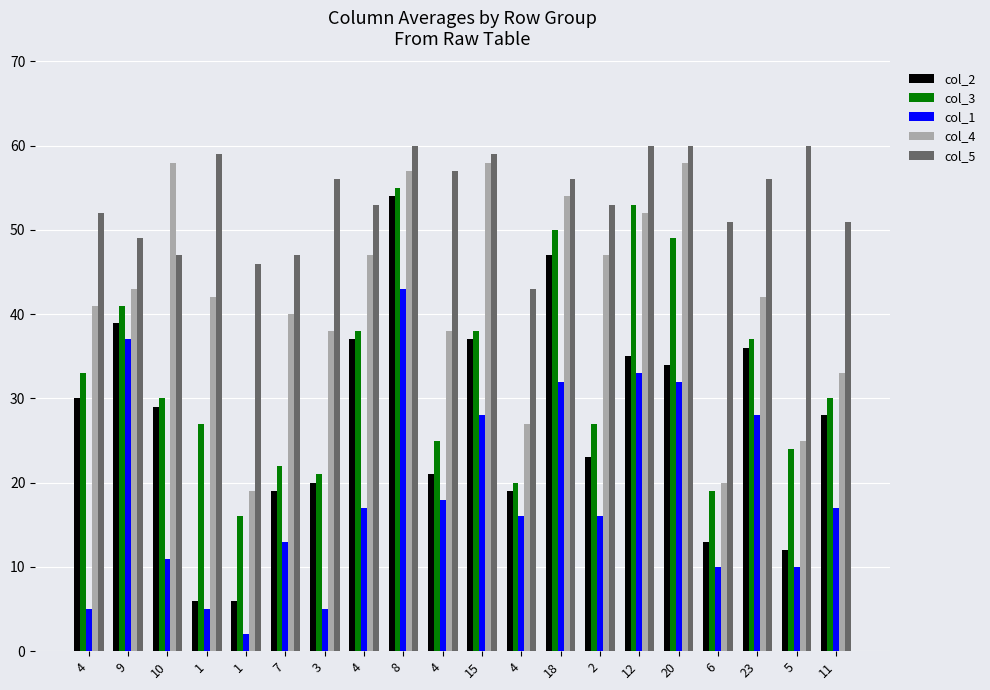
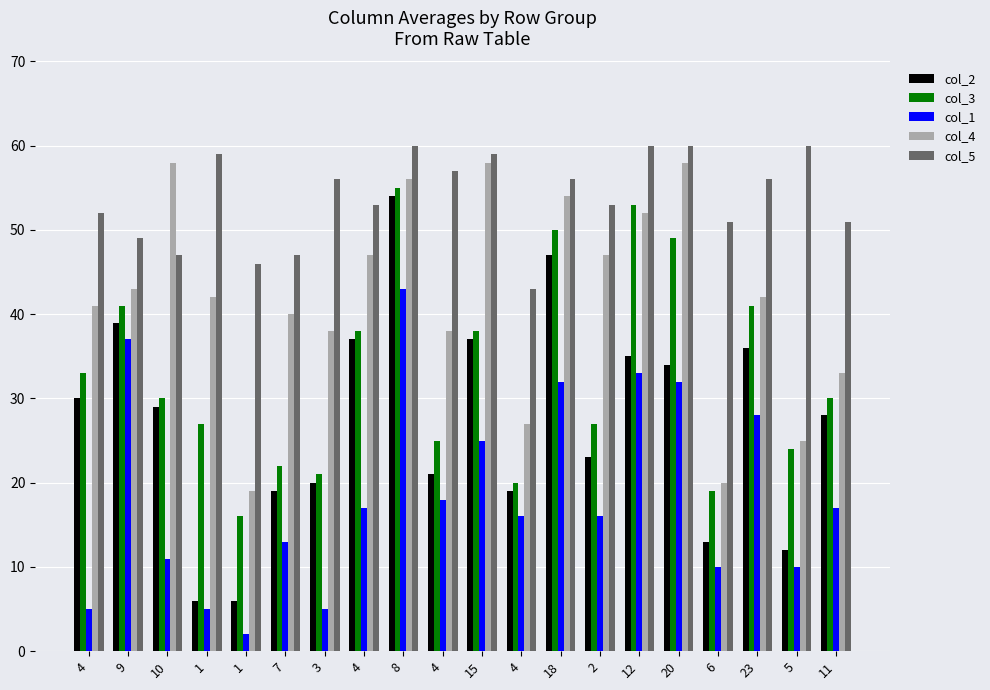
  {
    "col_2": {
      "9": 39,
      "10": 29,
      "7": 19,
      "3": 20,
      "8": 54,
      "15": 37,
      "18": 47,
      "2": 23,
      "12": 35,
      "20": 34,
      "6": 13,
      "23": 36,
      "5": 12,
      "11": 28
    },
    "col_3": {
      "9": 41,
      "10": 30,
      "7": 22,
      "3": 21,
      "8": 55,
      "15": 38,
      "18": 50,
      "2": 27,
      "12": 53,
      "20": 49,
      "6": 19,
-     "23": 37,
+     "23": 41,
      "5": 24,
      "11": 30
    },
    "col_1": {
      "9": 37,
      "10": 11,
      "7": 13,
      "3": 5,
      "8": 43,
-     "15": 28,
+     "15": 25,
      "18": 32,
      "2": 16,
      "12": 33,
      "20": 32,
      "6": 10,
      "23": 28,
      "5": 10,
      "11": 17
    },
    "col_4": {
      "9": 43,
      "10": 58,
      "7": 40,
      "3": 38,
-     "8": 57,
+     "8": 56,
      "15": 58,
      "18": 54,
      "2": 47,
      "12": 52,
      "20": 58,
      "6": 20,
      "23": 42,
      "5": 25,
      "11": 33
    },
    "col_5": {
      "9": 49,
      "10": 47,
      "7": 47,
      "3": 56,
      "8": 60,
      "15": 59,
      "18": 56,
      "2": 53,
      "12": 60,
      "20": 60,
      "6": 51,
      "23": 56,
      "5": 60,
      "11": 51
    }
  }
